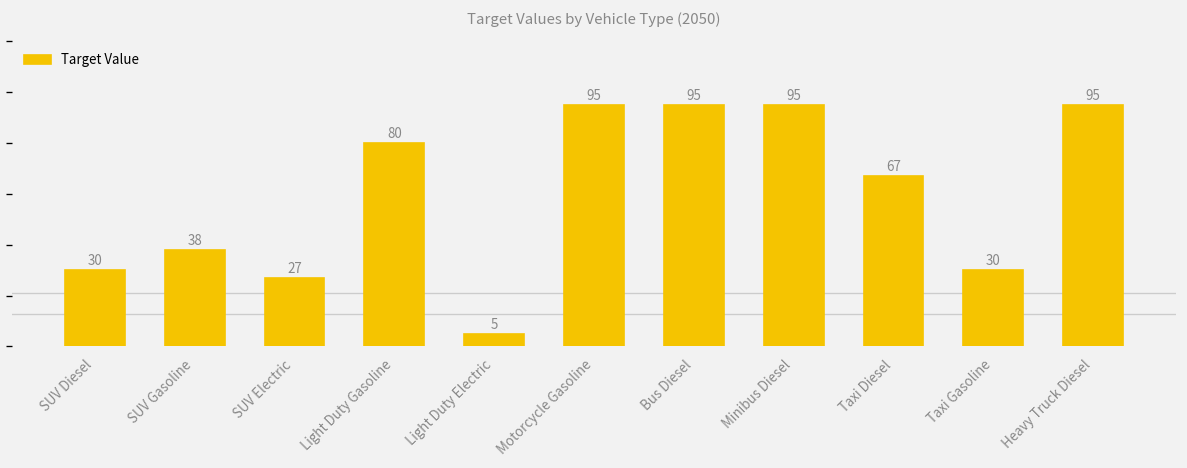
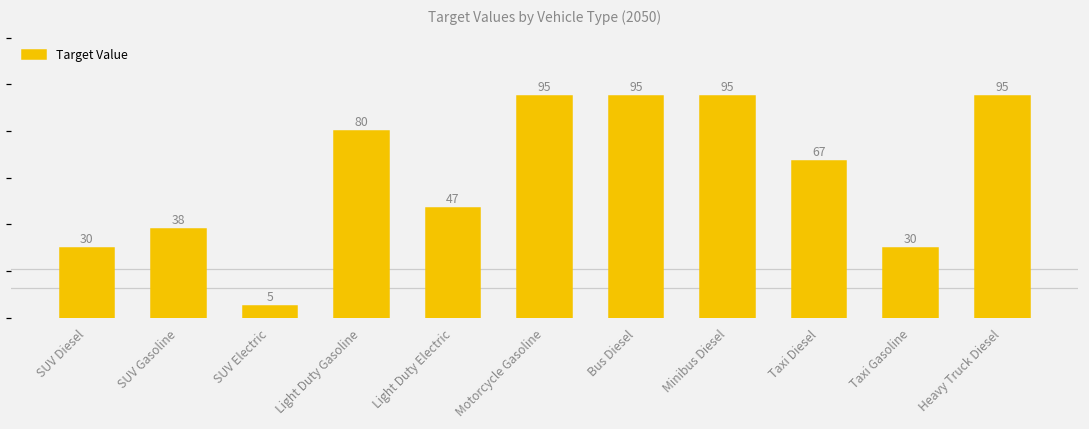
  {
    "SUV Diesel": 30,
    "SUV Gasoline": 38,
-   "SUV Electric": 27,
+   "SUV Electric": 5,
    "Light Duty Gasoline": 80,
-   "Light Duty Electric": 5,
+   "Light Duty Electric": 47,
    "Motorcycle Gasoline": 95,
    "Bus Diesel": 95,
    "Minibus Diesel": 95,
    "Taxi Diesel": 67,
    "Taxi Gasoline": 30,
    "Heavy Truck Diesel": 95
  }
